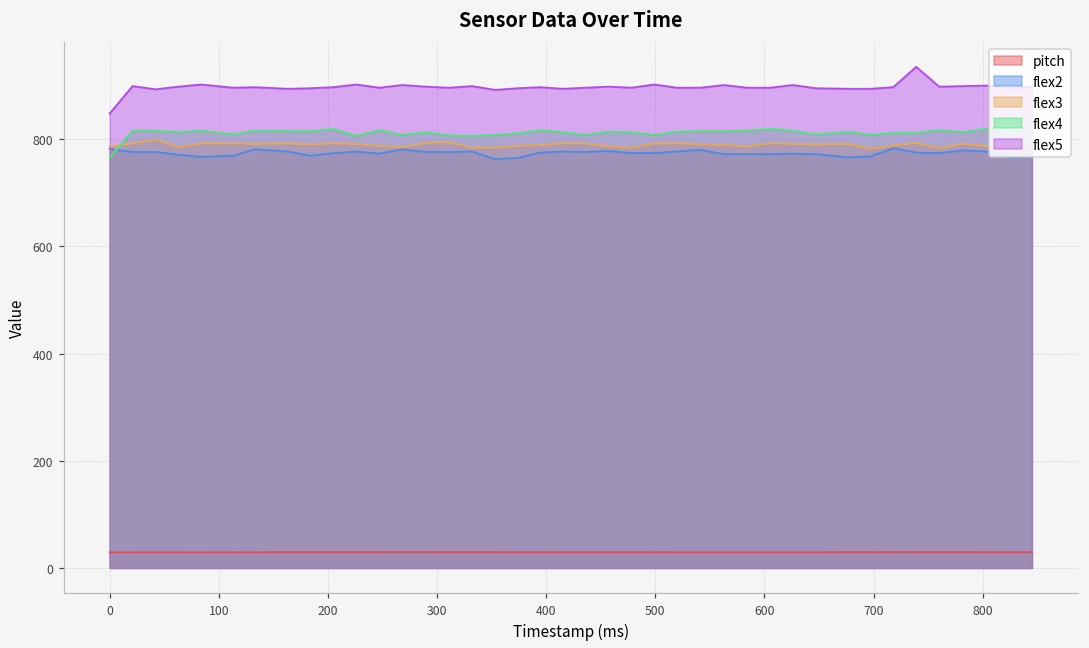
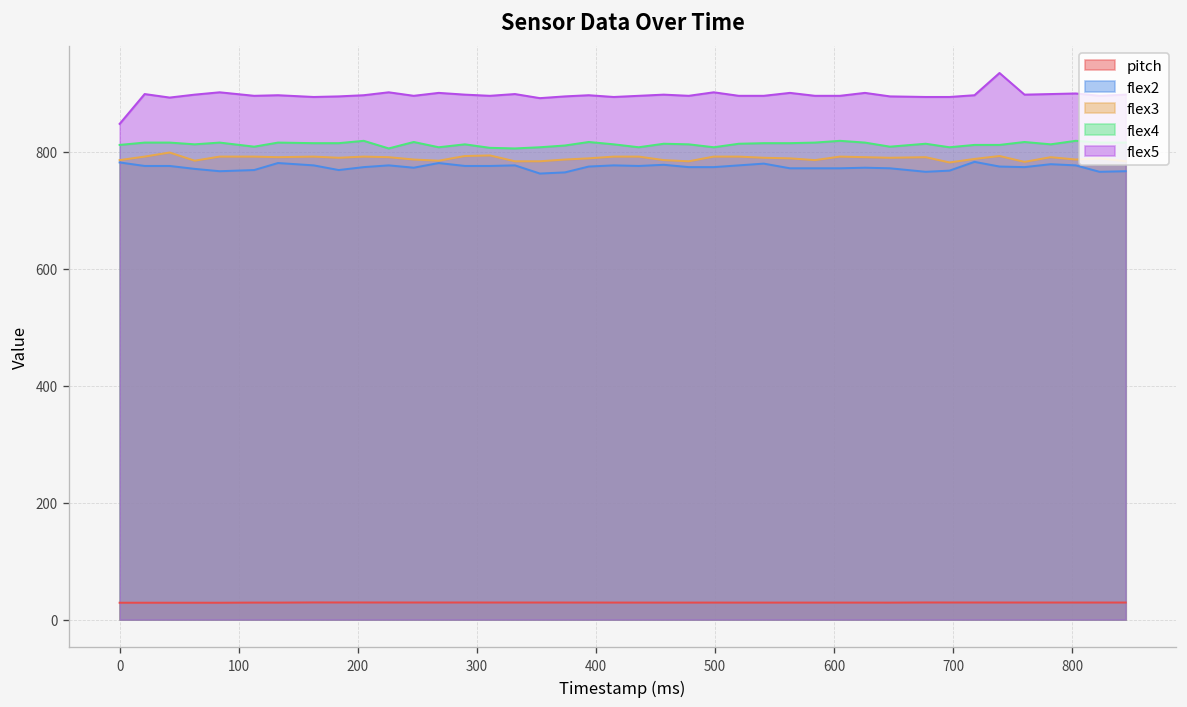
  {
    "pitch": {
      "0": 30
    },
    "flex4": {
-     "0": 770
+     "0": 810
    },
    "flex5": {
      "0": 850
    }
  }
